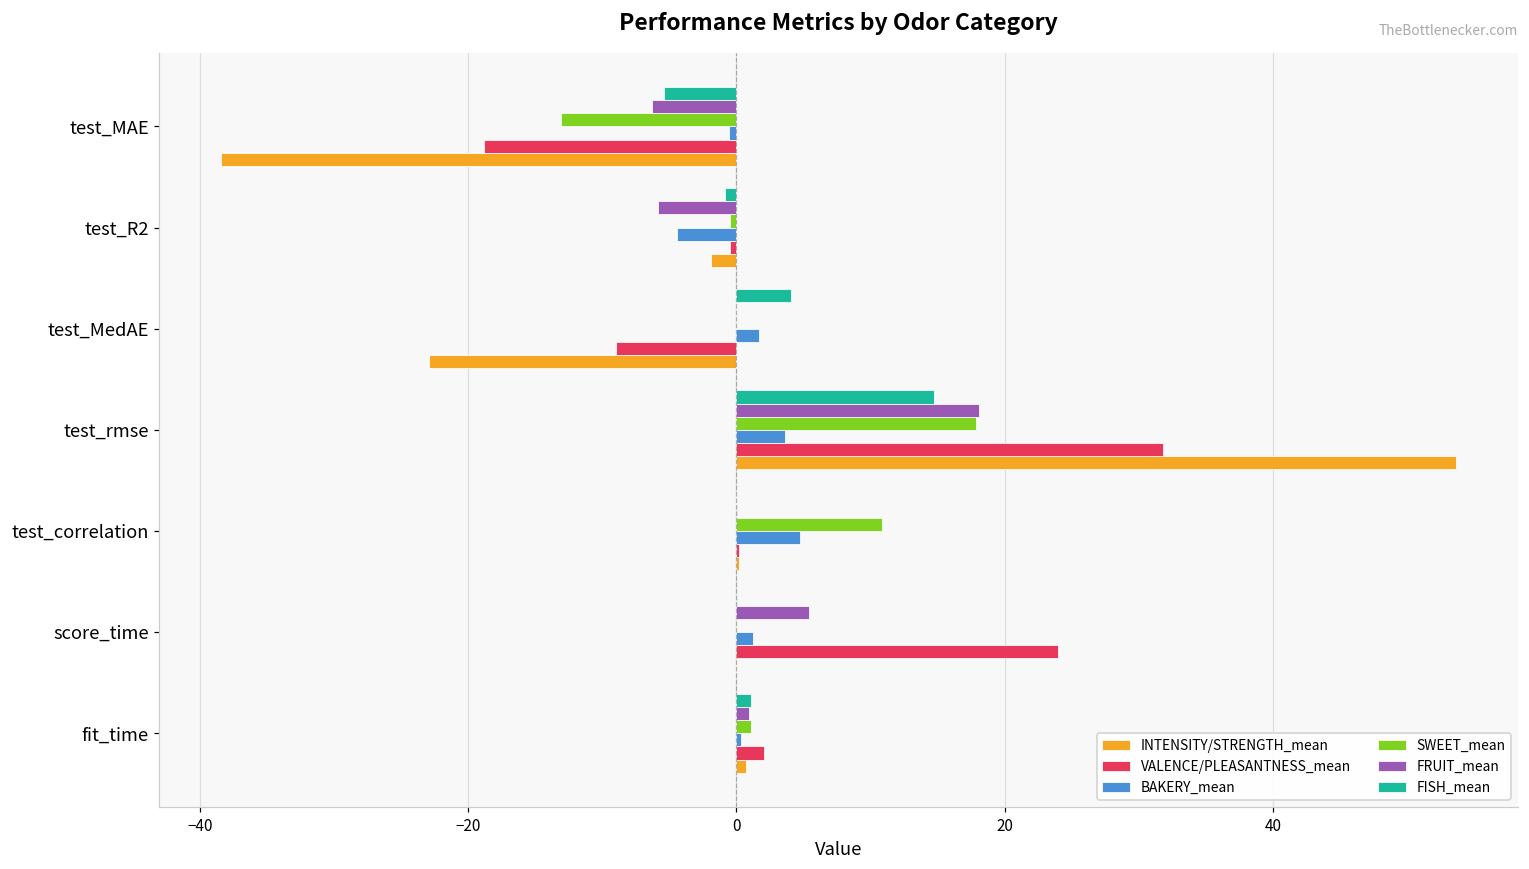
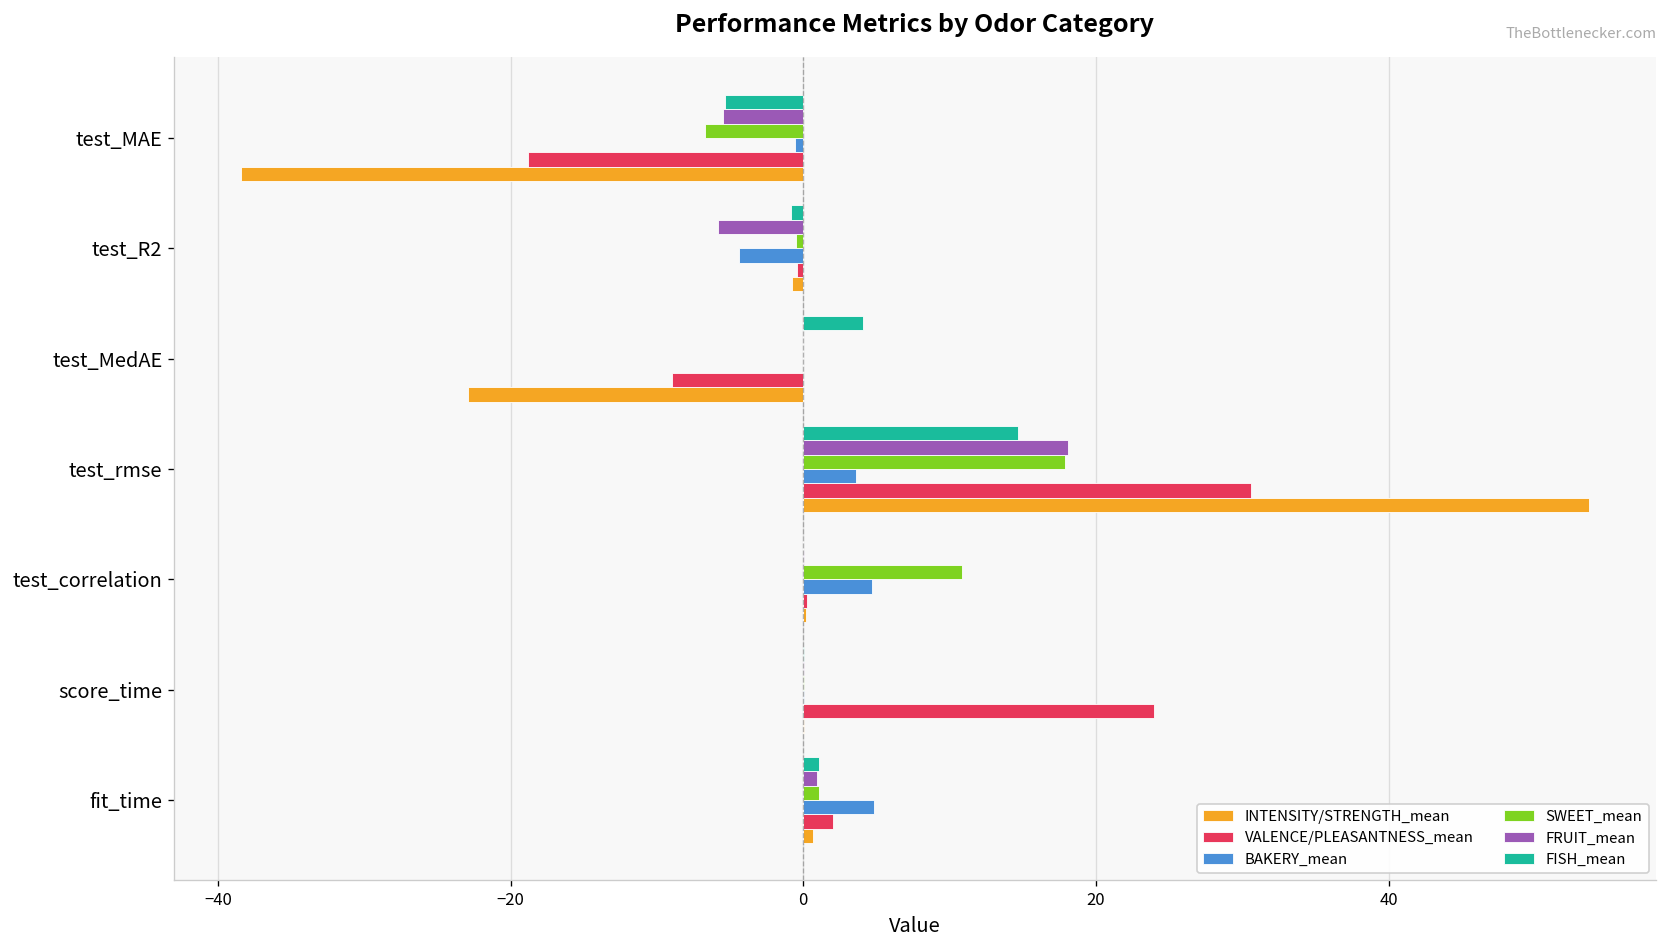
  {
    "INTENSITY/STRENGTH_mean": {
      "test_MAE": -38.4,
-     "test_R2": -1.9,
+     "test_R2": -0.8,
      "test_MedAE": -22.9,
      "test_rmse": 53.7,
      "fit_time": 0.7
    },
    "VALENCE/PLEASANTNESS_mean": {
      "test_MAE": -18.8,
      "test_R2": -0.5,
      "test_MedAE": -9.0,
-     "test_rmse": 31.8,
+     "test_rmse": 30.6,
      "test_correlation": 0.2,
      "score_time": 24.0,
      "fit_time": 2.1
    },
    "BAKERY_mean": {
      "test_MAE": -0.6,
      "test_R2": -4.4,
-     "test_MedAE": 1.7,
+     "test_MedAE": 0.0,
      "test_rmse": 3.6,
      "test_correlation": 4.7,
-     "score_time": 1.3,
-     "fit_time": 0.3
+     "score_time": 0.0,
+     "fit_time": 4.9
    },
    "SWEET_mean": {
-     "test_MAE": -13.1,
+     "test_MAE": -6.7,
      "test_R2": -0.5,
      "test_MedAE": 0.0,
      "test_rmse": 17.9,
      "test_correlation": 10.8,
      "fit_time": 1.1
    },
    "FRUIT_mean": {
-     "test_MAE": -6.3,
+     "test_MAE": -5.5,
      "test_R2": -5.8,
      "test_MedAE": 0.0,
      "test_rmse": 18.1,
-     "score_time": 5.4,
+     "score_time": 0.0,
      "fit_time": 0.9
    },
    "FISH_mean": {
      "test_MAE": -5.4,
      "test_R2": -0.8,
      "test_MedAE": 4.1,
      "test_rmse": 14.7,
      "fit_time": 1.1
    }
  }
